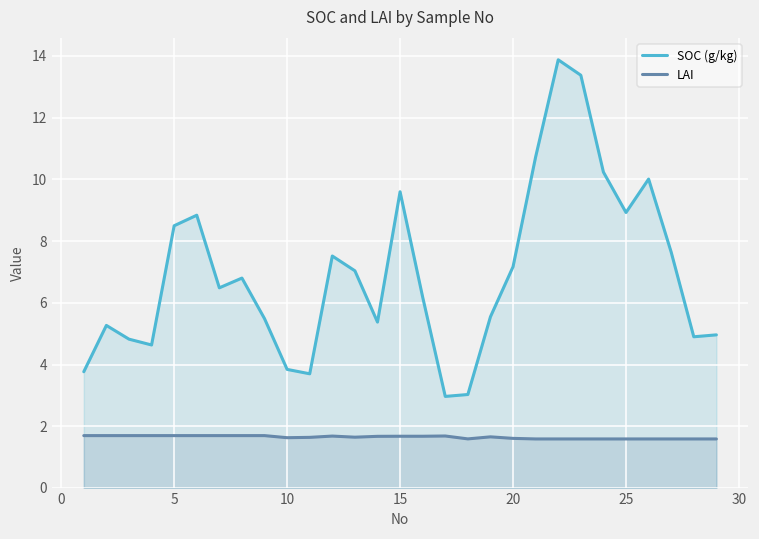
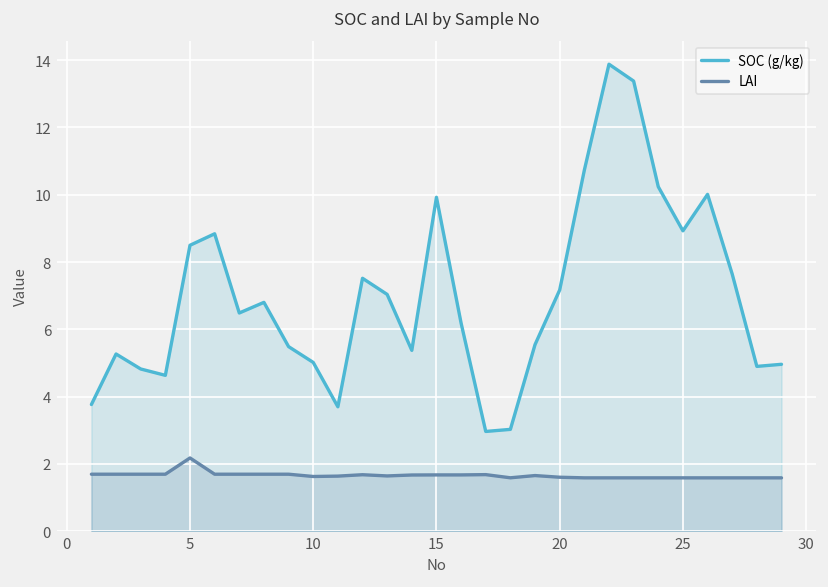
  {
    "SOC (g/kg)": {
      "5": 8.5,
-     "10": 3.8,
-     "15": 9.6,
+     "10": 5.0,
+     "15": 9.9,
      "20": 7.2,
      "25": 8.9
    },
    "LAI": {
-     "5": 1.7,
+     "5": 2.2,
      "10": 1.6,
      "15": 1.7,
      "20": 1.6,
      "25": 1.6
    }
  }
